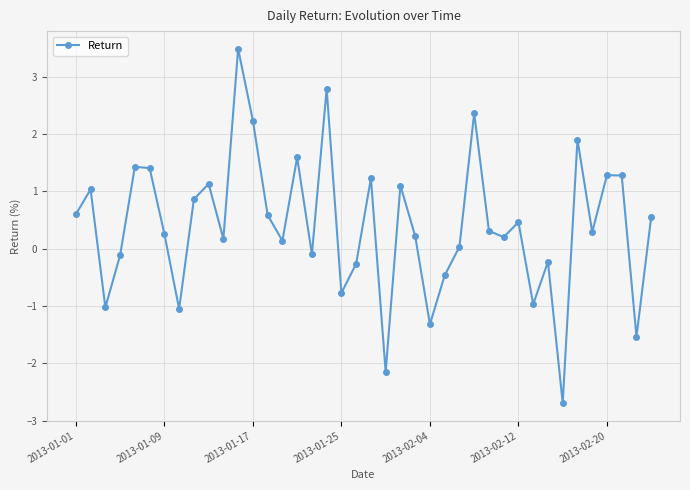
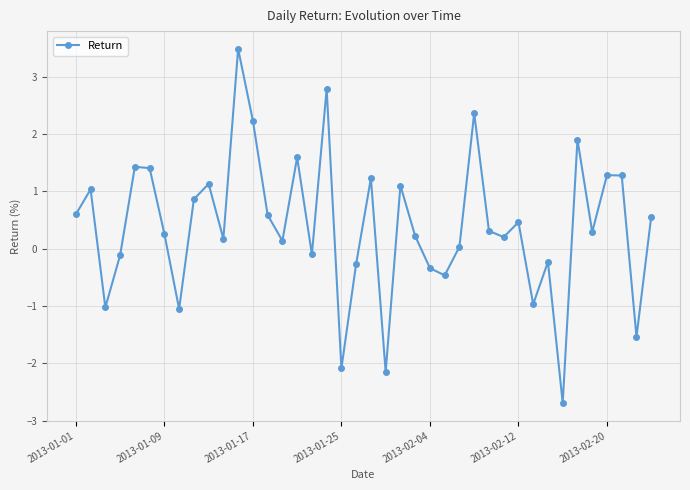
  {
    "2013-01-01": 0.6,
    "2013-01-09": 0.3,
    "2013-01-17": 2.2,
-   "2013-01-25": -0.8,
-   "2013-02-04": -1.3,
+   "2013-01-25": -2.1,
+   "2013-02-04": -0.3,
    "2013-02-12": 0.5,
    "2013-02-20": 1.3
  }
